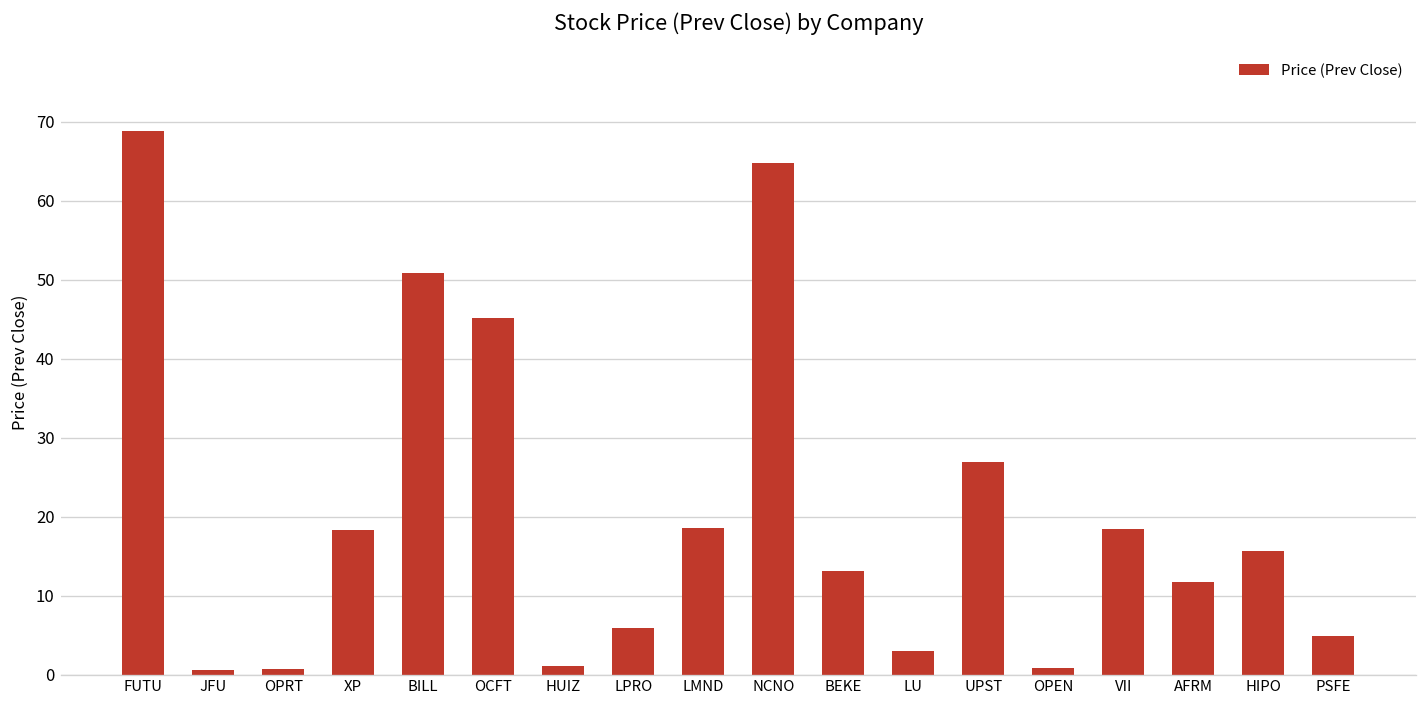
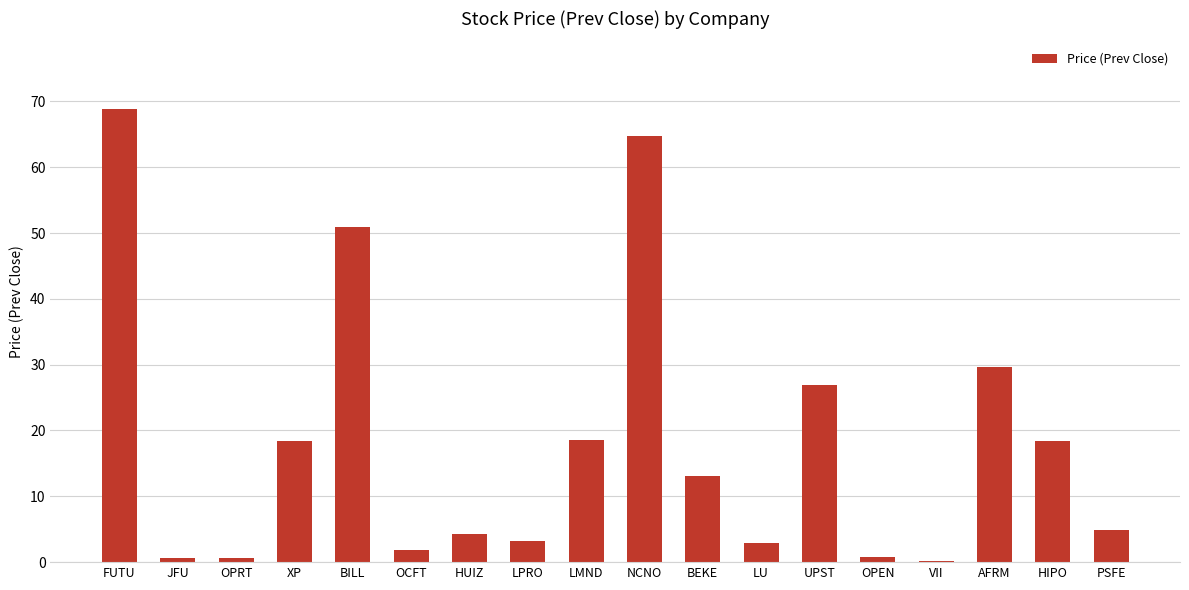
  {
    "FUTU": 69,
    "JFU": 1,
    "OPRT": 1,
    "XP": 18,
    "BILL": 51,
-   "OCFT": 45,
-   "HUIZ": 1,
-   "LPRO": 6,
+   "OCFT": 2,
+   "HUIZ": 4,
+   "LPRO": 3,
    "LMND": 19,
    "NCNO": 65,
    "BEKE": 13,
    "LU": 3,
    "UPST": 27,
    "OPEN": 1,
-   "VII": 18,
-   "AFRM": 12,
-   "HIPO": 16,
+   "VII": 0,
+   "AFRM": 30,
+   "HIPO": 18,
    "PSFE": 5
  }
